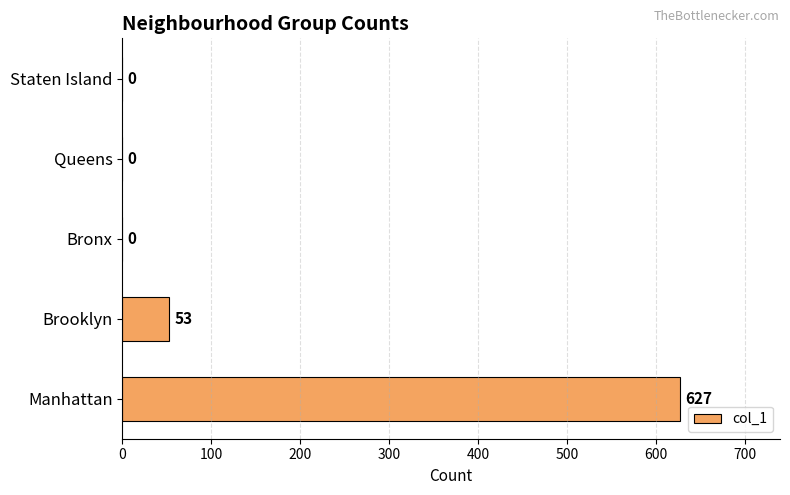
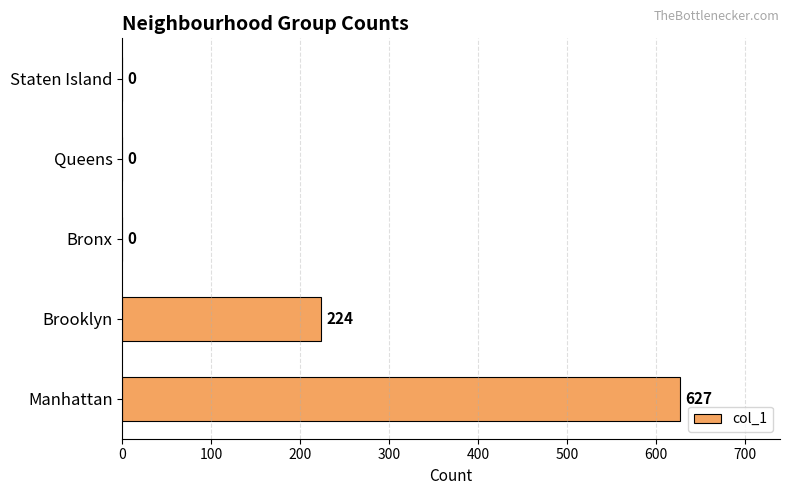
  {
    "Staten Island": 0,
    "Queens": 0,
    "Bronx": 0,
-   "Brooklyn": 53,
+   "Brooklyn": 224,
    "Manhattan": 627
  }
